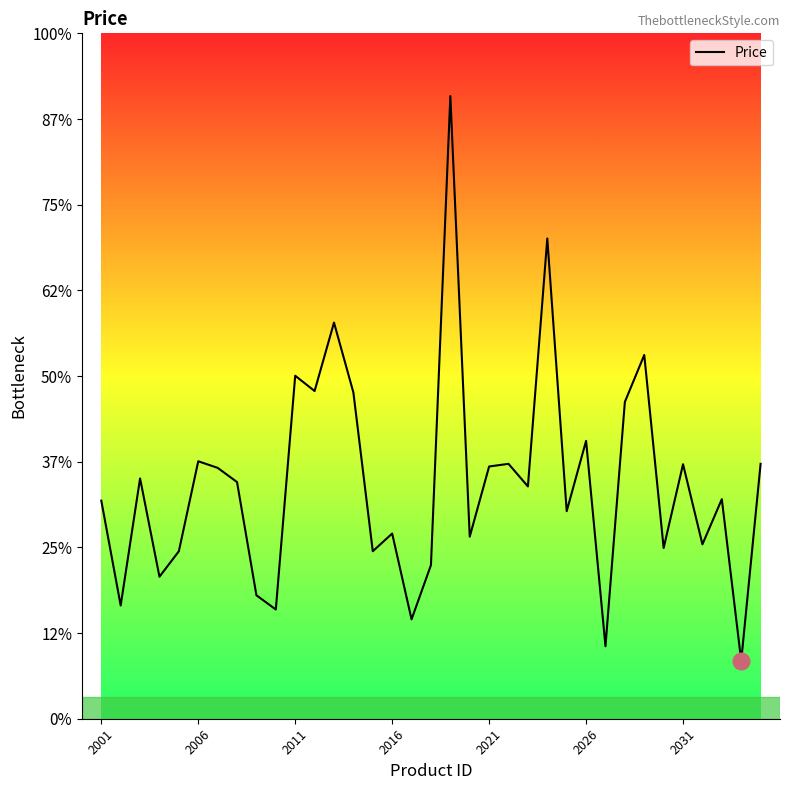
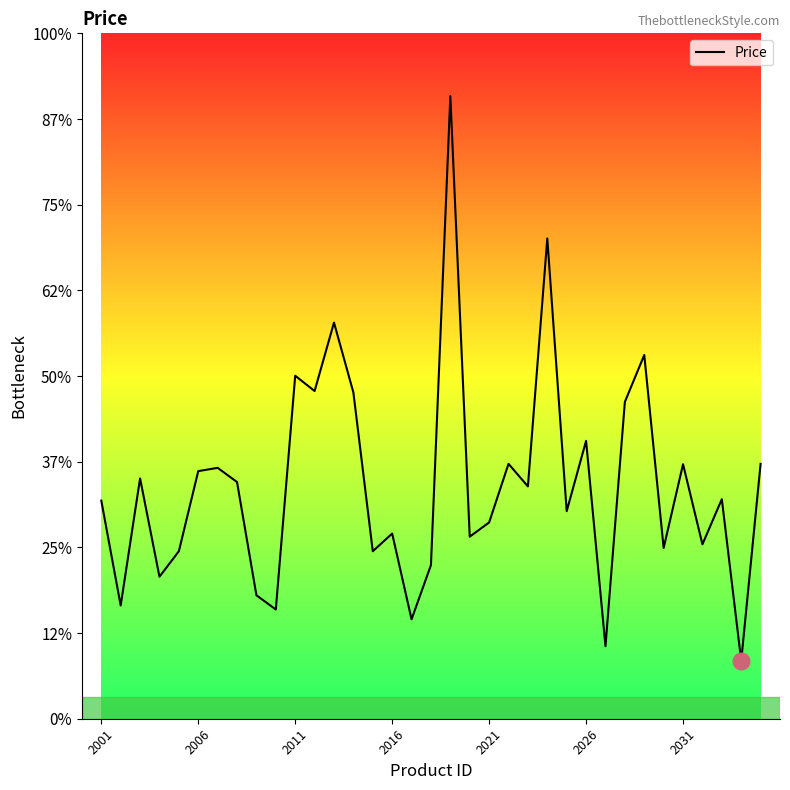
  {
    "Price": {
      "2001": "32%",
-     "2006": "38%",
+     "2006": "36%",
      "2011": "50%",
      "2016": "27%",
-     "2021": "37%",
+     "2021": "29%",
      "2026": "41%",
      "2031": "37%"
    }
  }
